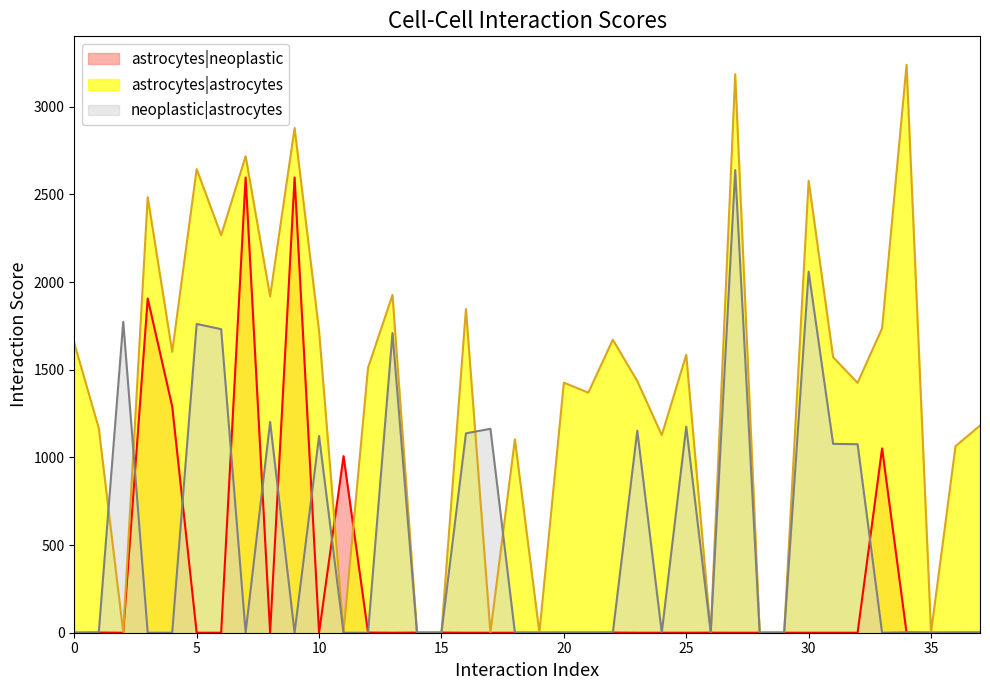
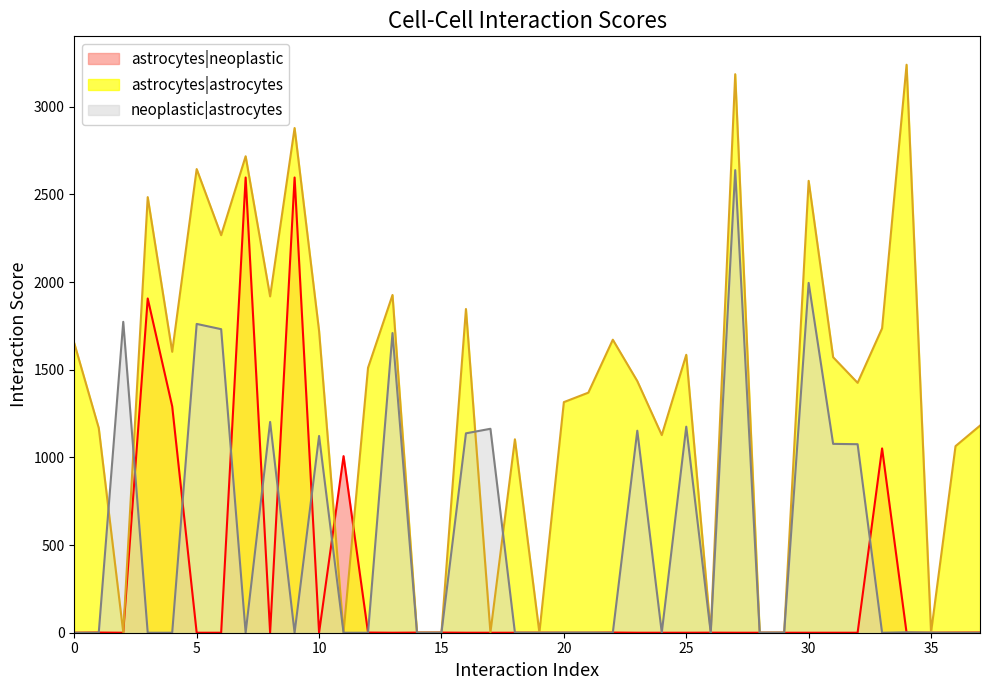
  {
    "astrocytes|neoplastic": {
      "5": 0,
      "10": 0,
      "25": 0,
      "30": 0
    },
    "astrocytes|astrocytes": {
      "0": 1650,
      "5": 2640,
      "10": 1720,
-     "20": 1430,
+     "20": 1320,
      "25": 1590,
      "30": 2580
    },
    "neoplastic|astrocytes": {
      "5": 1760,
      "10": 1120,
      "25": 1180,
-     "30": 2060
+     "30": 2000
    }
  }
